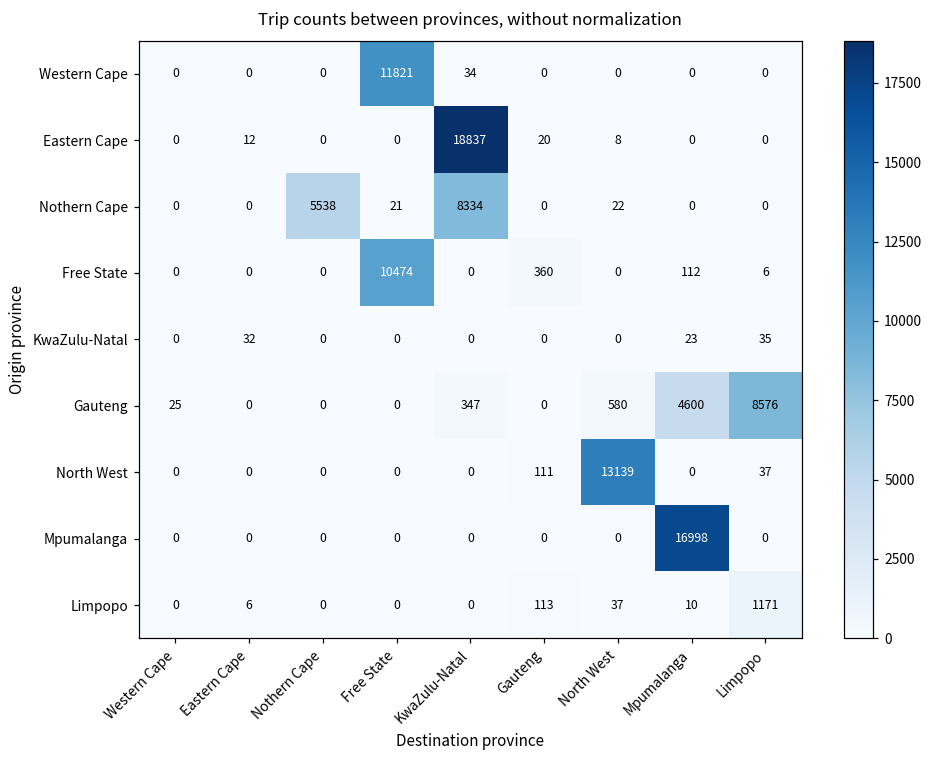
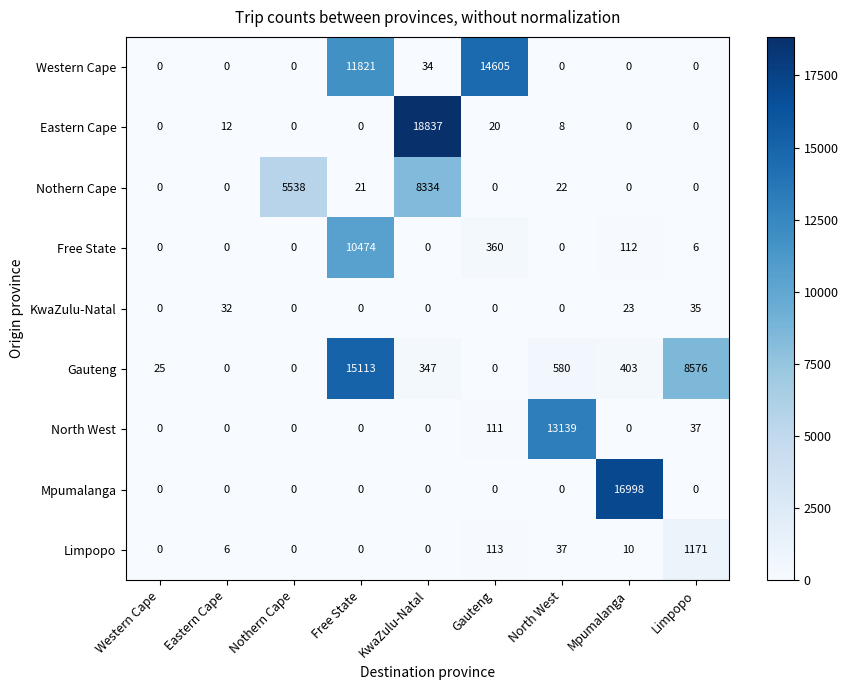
  {
    "Western Cape": {
      "Western Cape": 0,
      "Eastern Cape": 0,
      "Nothern Cape": 0,
      "Free State": 11821,
      "KwaZulu-Natal": 34,
-     "Gauteng": 0,
+     "Gauteng": 14605,
      "North West": 0,
      "Mpumalanga": 0,
      "Limpopo": 0
    },
    "Eastern Cape": {
      "Western Cape": 0,
      "Eastern Cape": 12,
      "Nothern Cape": 0,
      "Free State": 0,
      "KwaZulu-Natal": 18837,
      "Gauteng": 20,
      "North West": 8,
      "Mpumalanga": 0,
      "Limpopo": 0
    },
    "Nothern Cape": {
      "Western Cape": 0,
      "Eastern Cape": 0,
      "Nothern Cape": 5538,
      "Free State": 21,
      "KwaZulu-Natal": 8334,
      "Gauteng": 0,
      "North West": 22,
      "Mpumalanga": 0,
      "Limpopo": 0
    },
    "Free State": {
      "Western Cape": 0,
      "Eastern Cape": 0,
      "Nothern Cape": 0,
      "Free State": 10474,
      "KwaZulu-Natal": 0,
      "Gauteng": 360,
      "North West": 0,
      "Mpumalanga": 112,
      "Limpopo": 6
    },
    "KwaZulu-Natal": {
      "Western Cape": 0,
      "Eastern Cape": 32,
      "Nothern Cape": 0,
      "Free State": 0,
      "KwaZulu-Natal": 0,
      "Gauteng": 0,
      "North West": 0,
      "Mpumalanga": 23,
      "Limpopo": 35
    },
    "Gauteng": {
      "Western Cape": 25,
      "Eastern Cape": 0,
      "Nothern Cape": 0,
-     "Free State": 0,
+     "Free State": 15113,
      "KwaZulu-Natal": 347,
      "Gauteng": 0,
      "North West": 580,
-     "Mpumalanga": 4600,
+     "Mpumalanga": 403,
      "Limpopo": 8576
    },
    "North West": {
      "Western Cape": 0,
      "Eastern Cape": 0,
      "Nothern Cape": 0,
      "Free State": 0,
      "KwaZulu-Natal": 0,
      "Gauteng": 111,
      "North West": 13139,
      "Mpumalanga": 0,
      "Limpopo": 37
    },
    "Mpumalanga": {
      "Western Cape": 0,
      "Eastern Cape": 0,
      "Nothern Cape": 0,
      "Free State": 0,
      "KwaZulu-Natal": 0,
      "Gauteng": 0,
      "North West": 0,
      "Mpumalanga": 16998,
      "Limpopo": 0
    },
    "Limpopo": {
      "Western Cape": 0,
      "Eastern Cape": 6,
      "Nothern Cape": 0,
      "Free State": 0,
      "KwaZulu-Natal": 0,
      "Gauteng": 113,
      "North West": 37,
      "Mpumalanga": 10,
      "Limpopo": 1171
    }
  }
